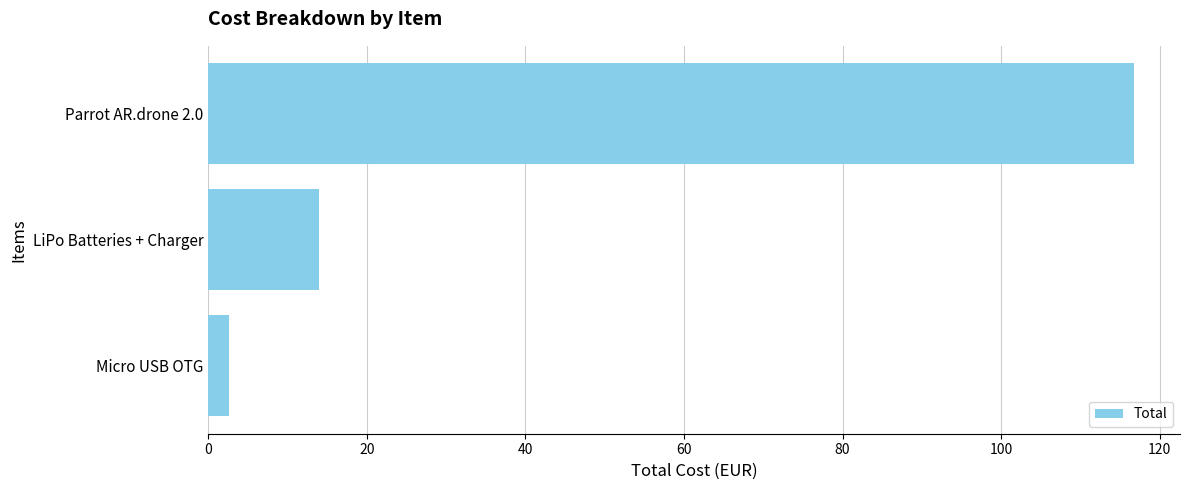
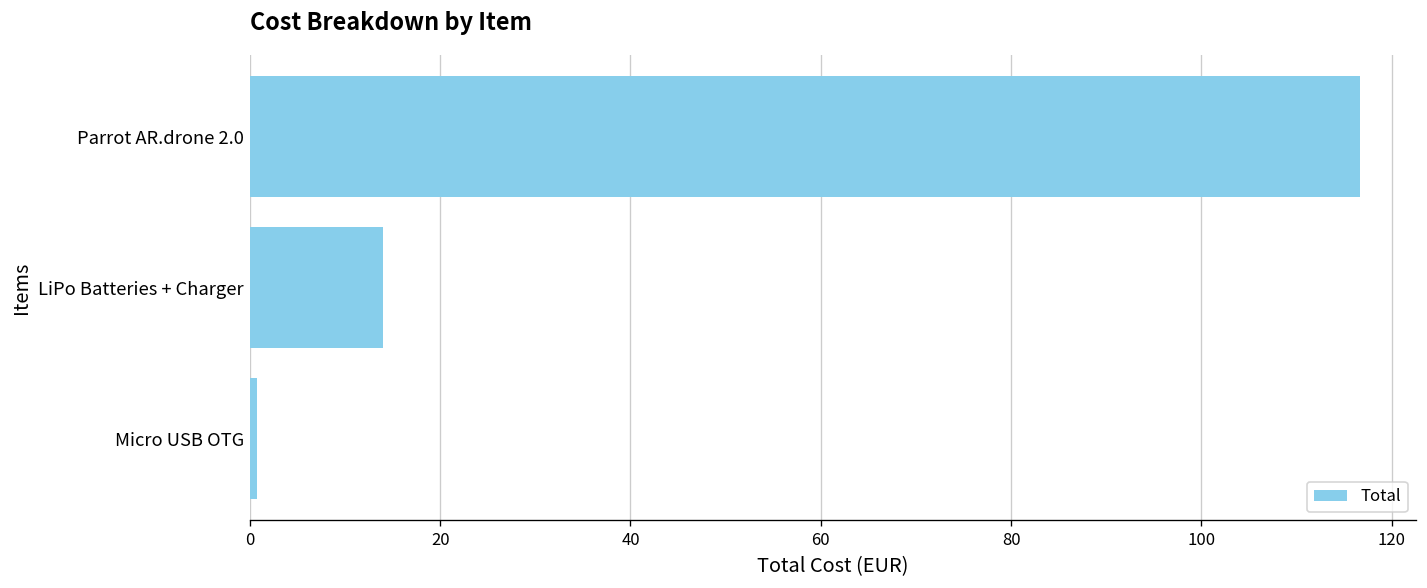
  {
    "Parrot AR.drone 2.0": 117,
    "LiPo Batteries + Charger": 14,
-   "Micro USB OTG": 3
+   "Micro USB OTG": 1
  }
